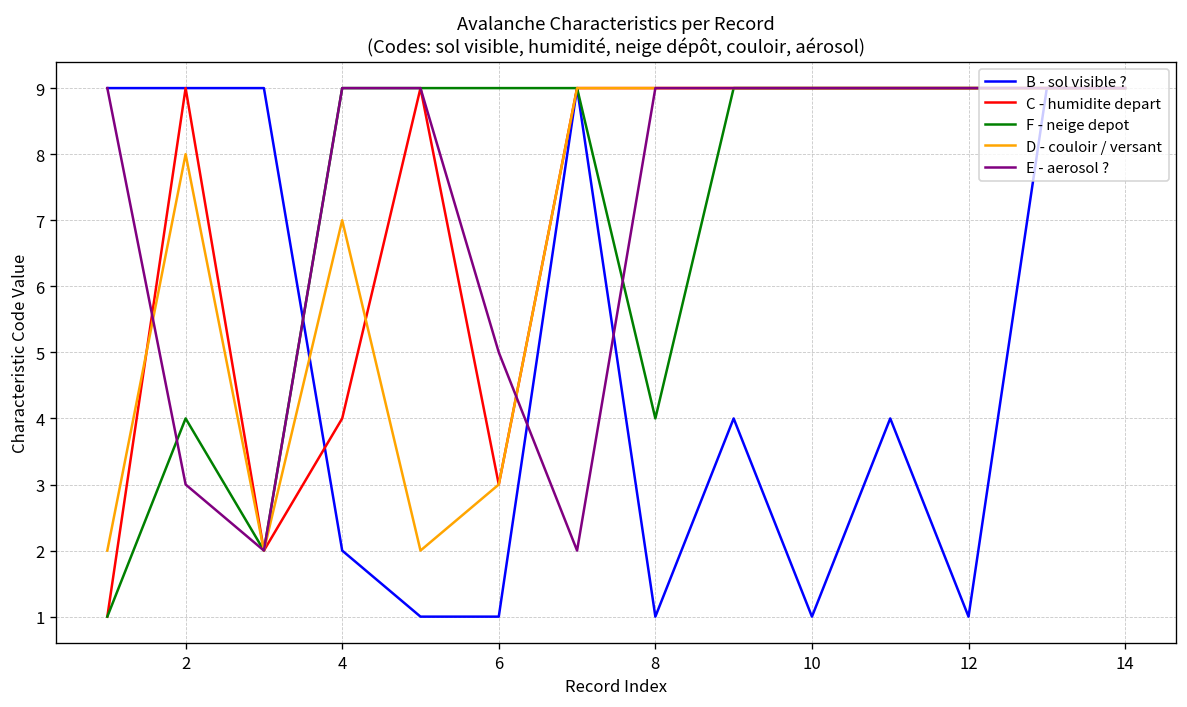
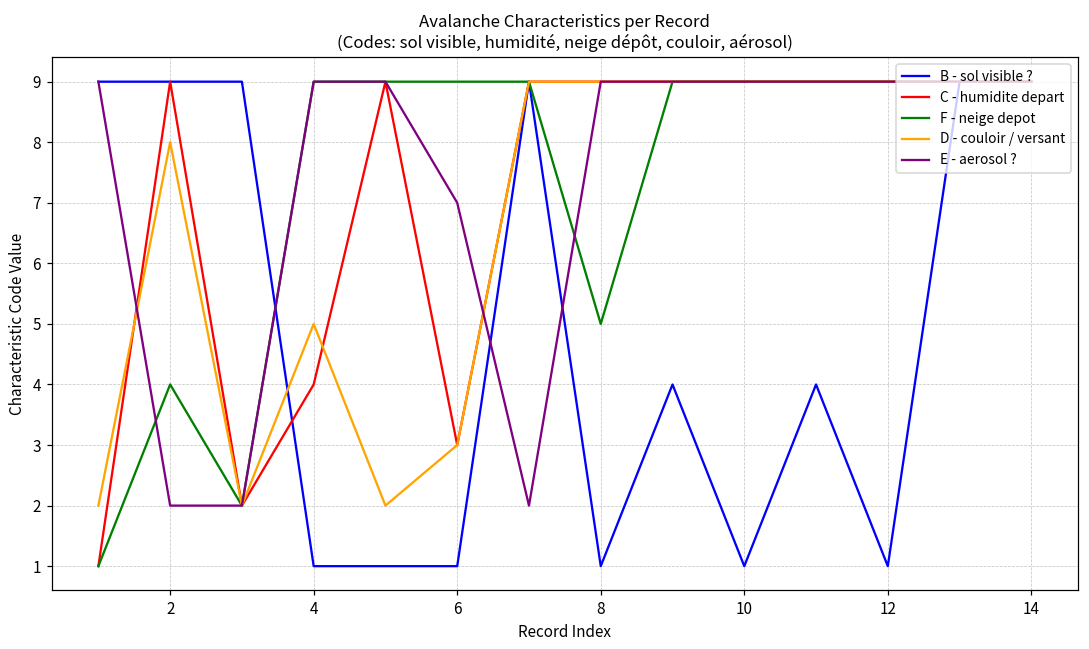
  {
    "B - sol visible ?": {
-     "4": 2,
+     "4": 1,
      "6": 1,
      "8": 1,
      "10": 1,
      "12": 1
    },
    "C - humidite depart": {
      "4": 4
    },
    "F - neige depot": {
      "2": 4,
      "6": 9,
-     "8": 4
+     "8": 5
    },
    "D - couloir / versant": {
      "2": 8,
-     "4": 7
+     "4": 5
    },
    "E - aerosol ?": {
-     "2": 3,
-     "6": 5
+     "2": 2,
+     "6": 7
    }
  }
